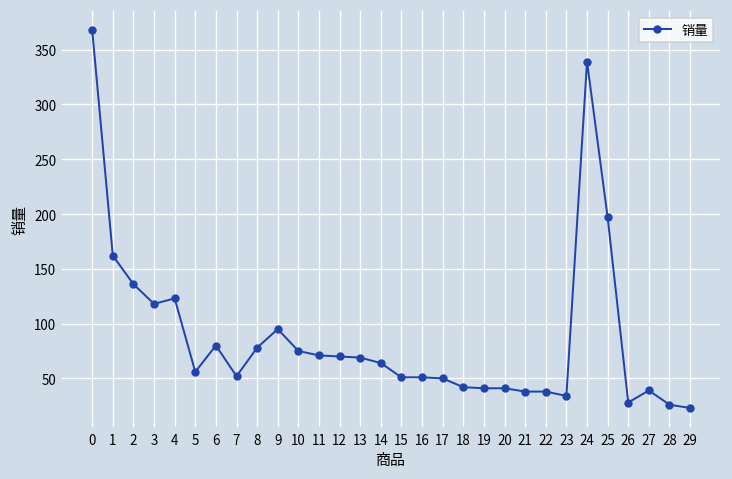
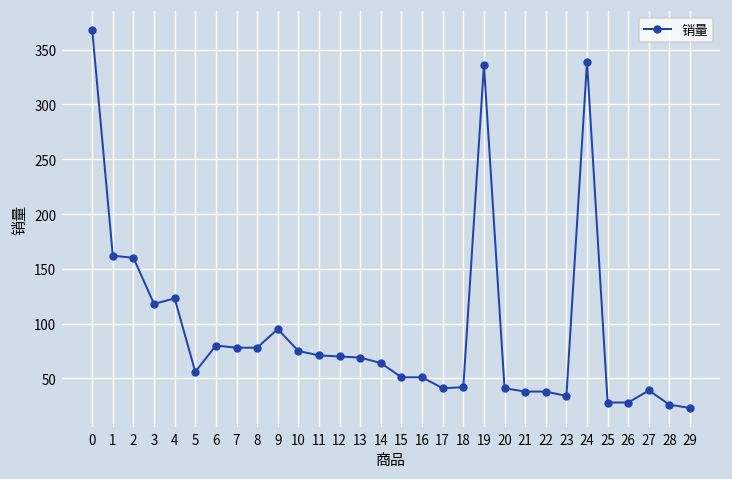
  {
    "0": 370,
    "1": 160,
-   "2": 140,
+   "2": 160,
    "3": 120,
    "4": 120,
    "5": 60,
    "6": 80,
-   "7": 50,
+   "7": 80,
    "8": 80,
    "9": 100,
    "10": 80,
    "11": 70,
    "12": 70,
    "13": 70,
    "14": 60,
    "15": 50,
    "16": 50,
-   "17": 50,
+   "17": 40,
    "18": 40,
-   "19": 40,
+   "19": 340,
    "20": 40,
    "21": 40,
    "22": 40,
    "23": 30,
    "24": 340,
-   "25": 200,
+   "25": 30,
    "26": 30,
    "27": 40,
    "28": 30,
    "29": 20
  }
